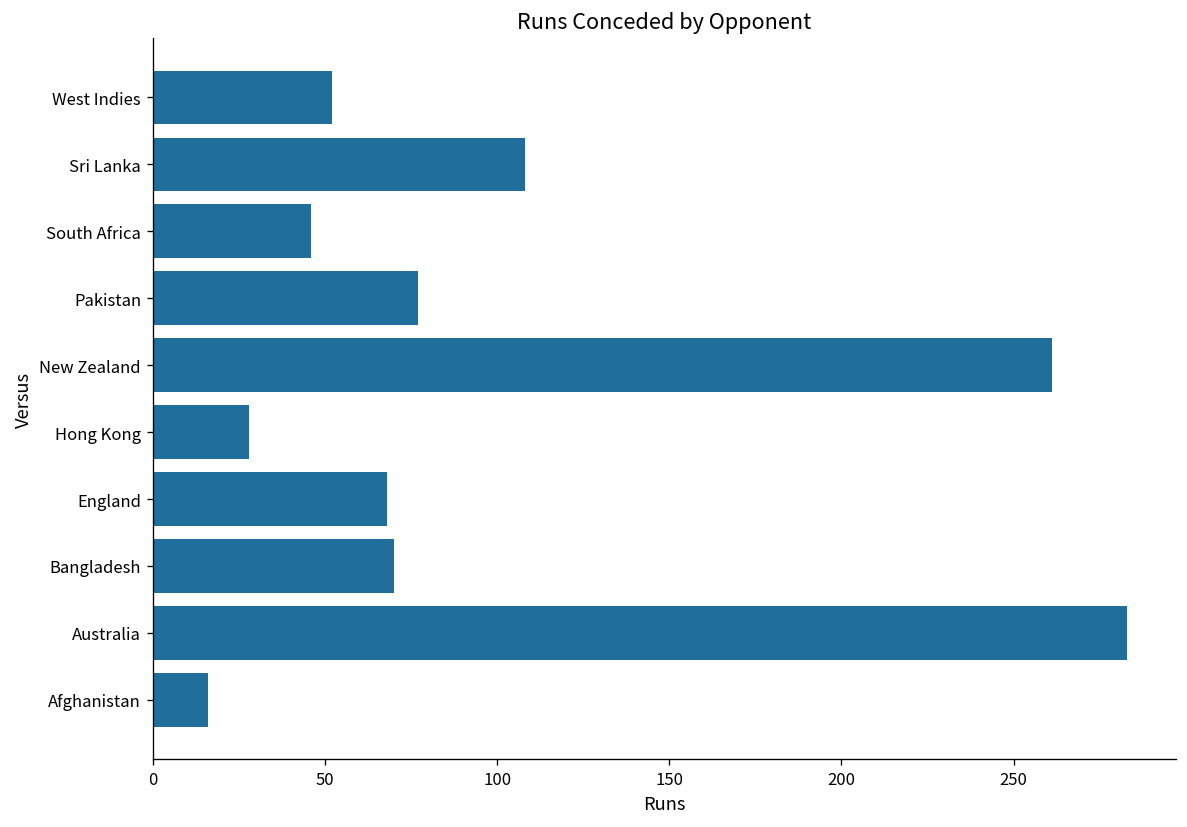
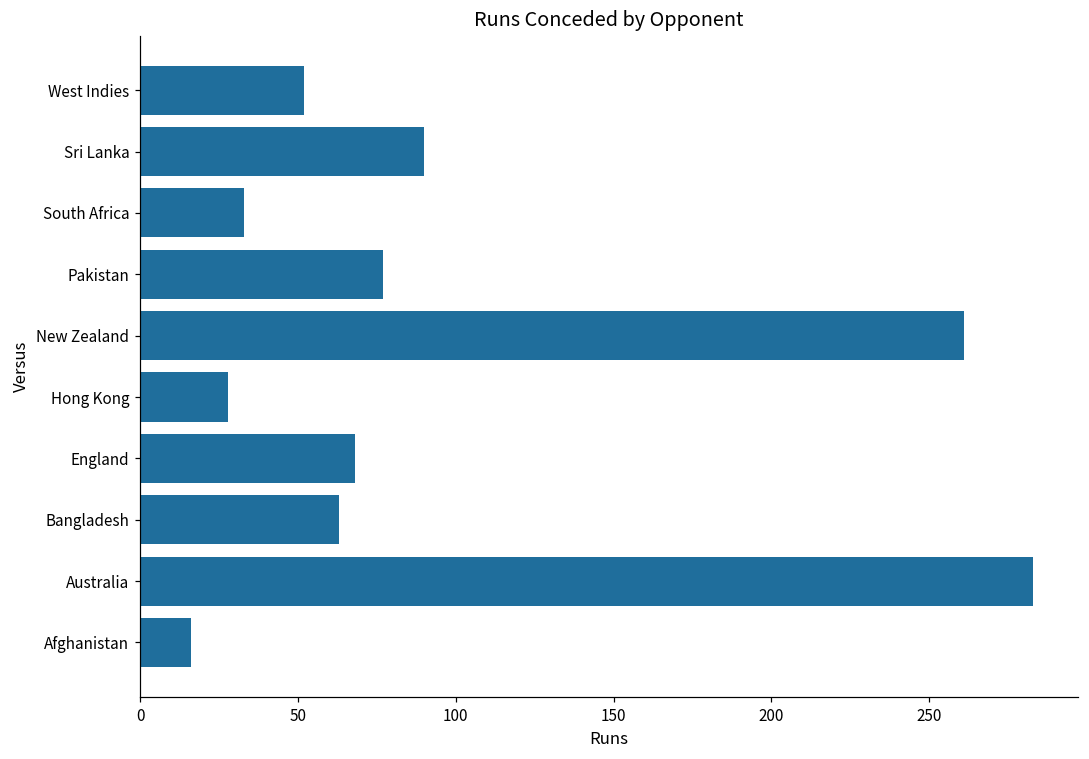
  {
    "West Indies": 52,
-   "Sri Lanka": 108,
-   "South Africa": 46,
+   "Sri Lanka": 90,
+   "South Africa": 33,
    "Pakistan": 77,
    "New Zealand": 261,
    "Hong Kong": 28,
    "England": 68,
-   "Bangladesh": 70,
+   "Bangladesh": 63,
    "Australia": 283,
    "Afghanistan": 16
  }
